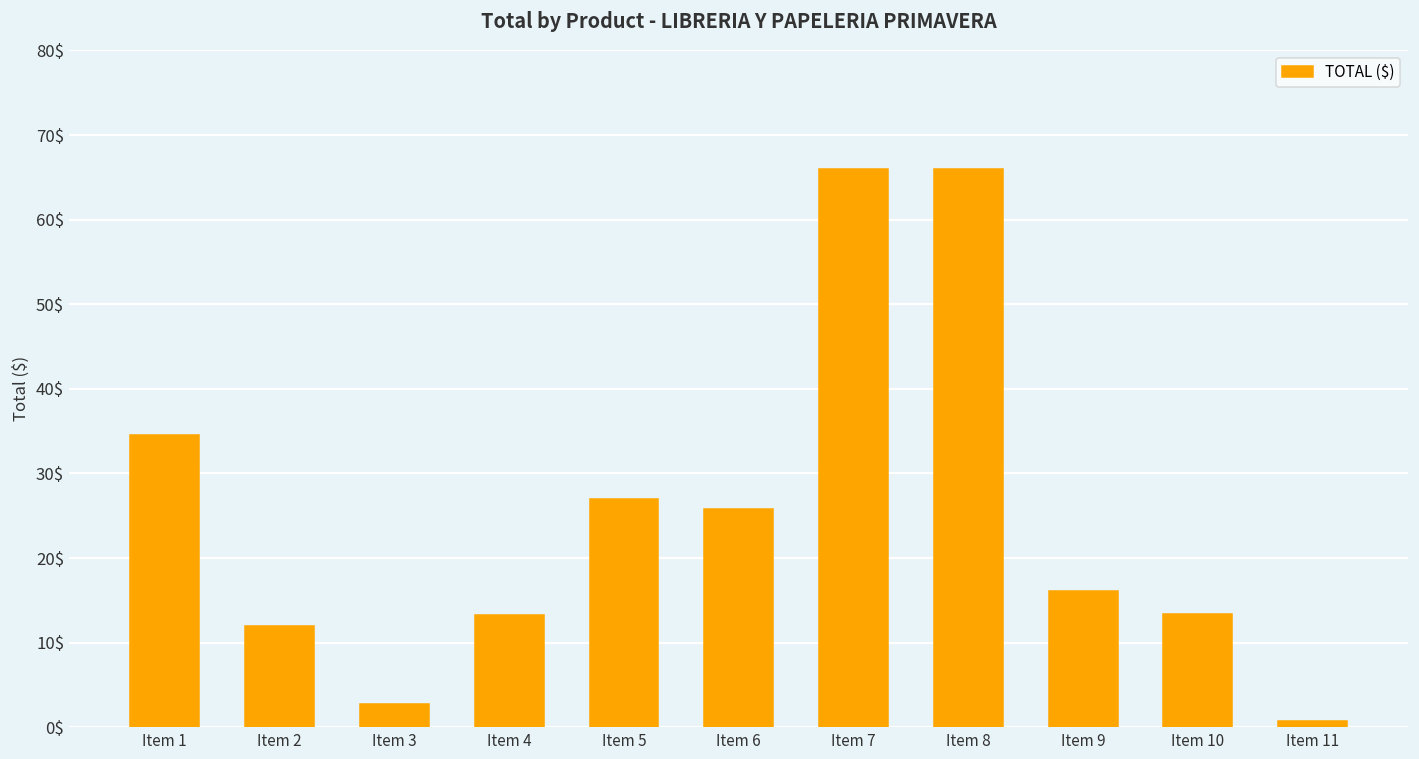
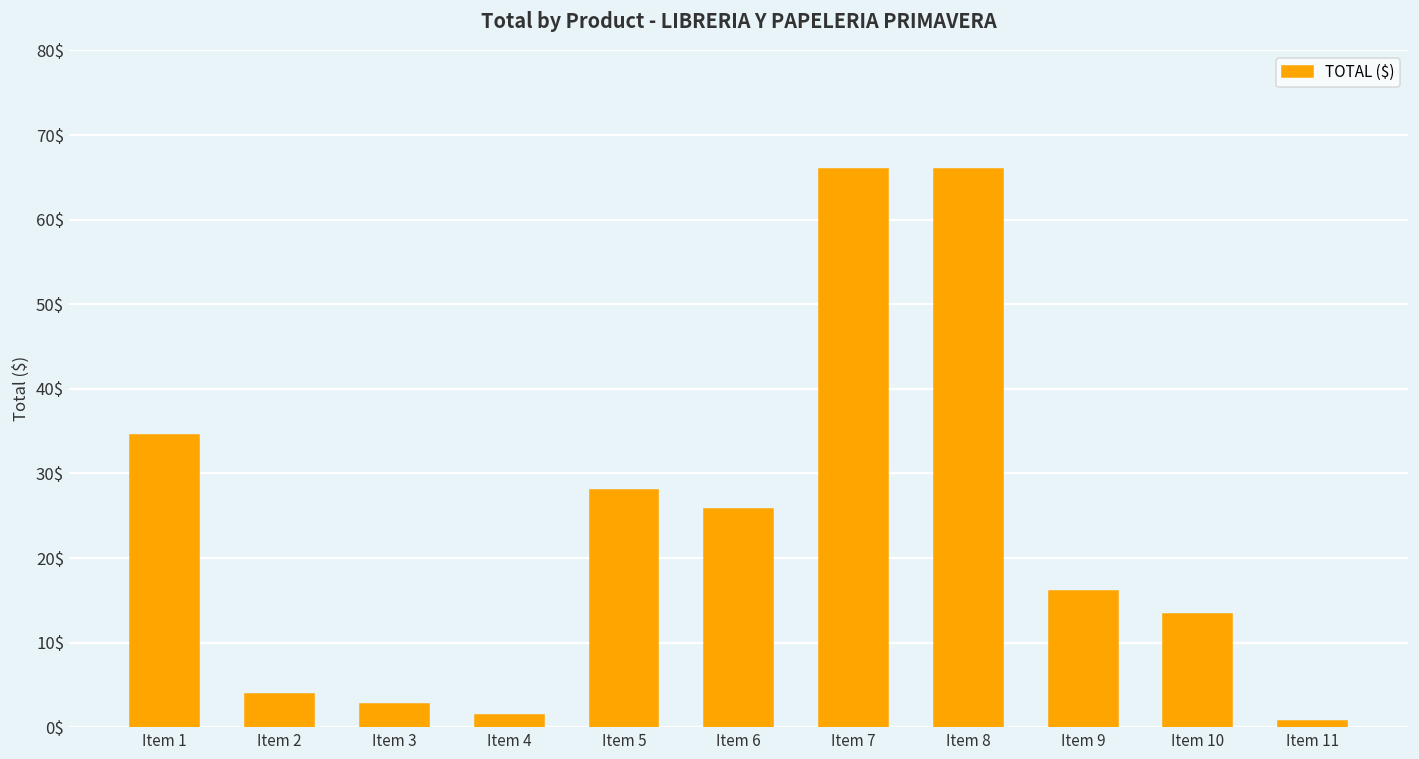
  {
    "Item 1": "35$",
-   "Item 2": "12$",
+   "Item 2": "4$",
    "Item 3": "3$",
-   "Item 4": "13$",
-   "Item 5": "27$",
+   "Item 4": "1$",
+   "Item 5": "28$",
    "Item 6": "26$",
    "Item 7": "66$",
    "Item 8": "66$",
    "Item 9": "16$",
    "Item 10": "13$",
    "Item 11": "1$"
  }
